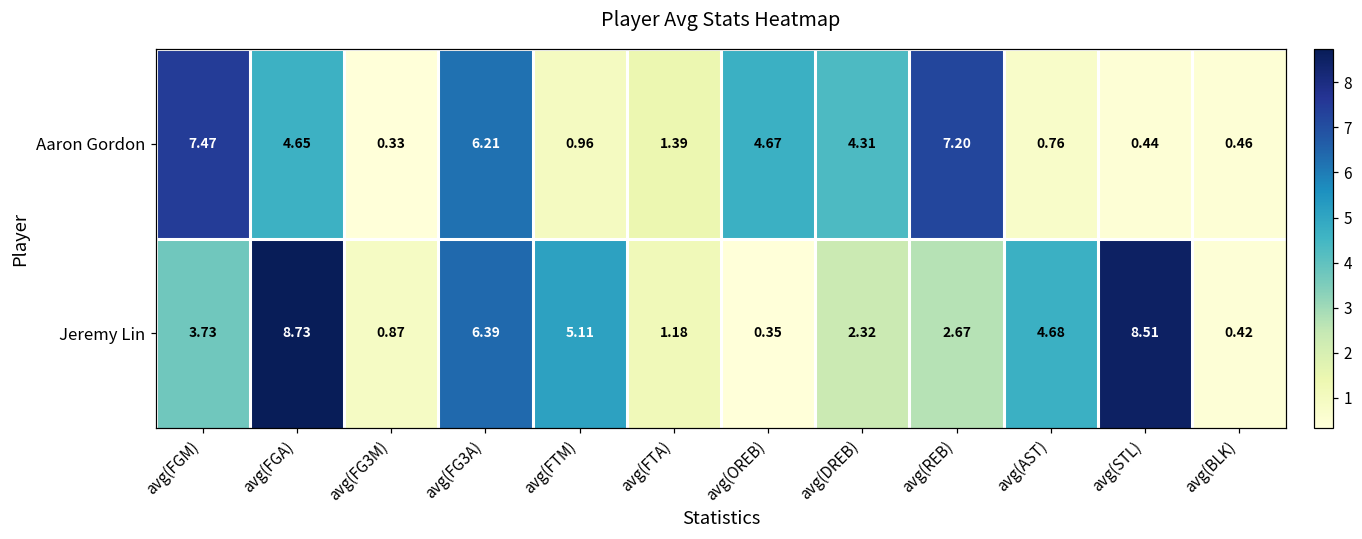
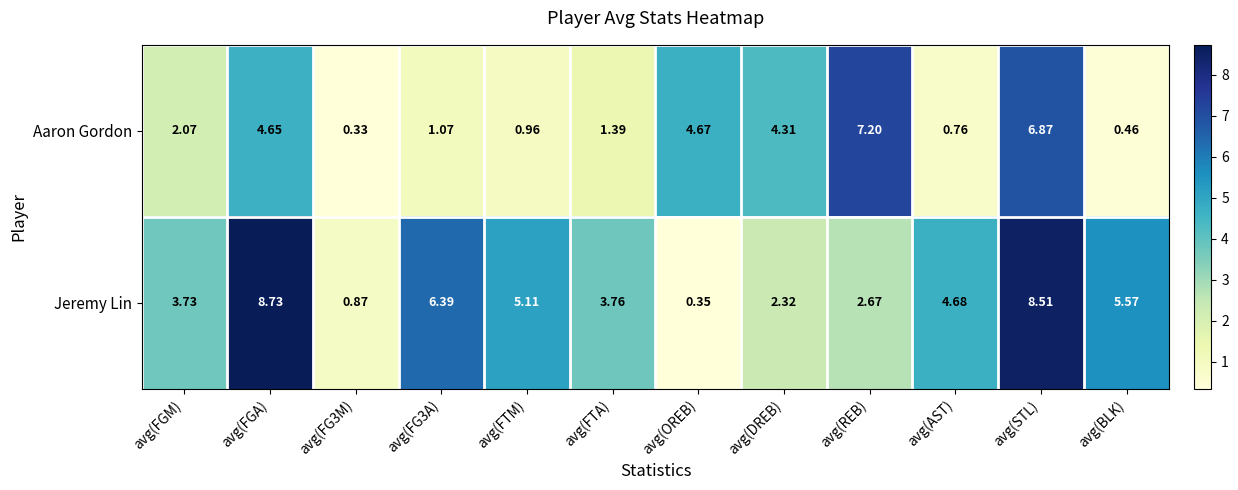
  {
    "Aaron Gordon": {
-     "avg(FGM)": 7.47,
+     "avg(FGM)": 2.07,
      "avg(FGA)": 4.65,
      "avg(FG3M)": 0.33,
-     "avg(FG3A)": 6.21,
+     "avg(FG3A)": 1.07,
      "avg(FTM)": 0.96,
      "avg(FTA)": 1.39,
      "avg(OREB)": 4.67,
      "avg(DREB)": 4.31,
      "avg(REB)": 7.20,
      "avg(AST)": 0.76,
-     "avg(STL)": 0.44,
+     "avg(STL)": 6.87,
      "avg(BLK)": 0.46
    },
    "Jeremy Lin": {
      "avg(FGM)": 3.73,
      "avg(FGA)": 8.73,
      "avg(FG3M)": 0.87,
      "avg(FG3A)": 6.39,
      "avg(FTM)": 5.11,
-     "avg(FTA)": 1.18,
+     "avg(FTA)": 3.76,
      "avg(OREB)": 0.35,
      "avg(DREB)": 2.32,
      "avg(REB)": 2.67,
      "avg(AST)": 4.68,
      "avg(STL)": 8.51,
-     "avg(BLK)": 0.42
+     "avg(BLK)": 5.57
    }
  }
